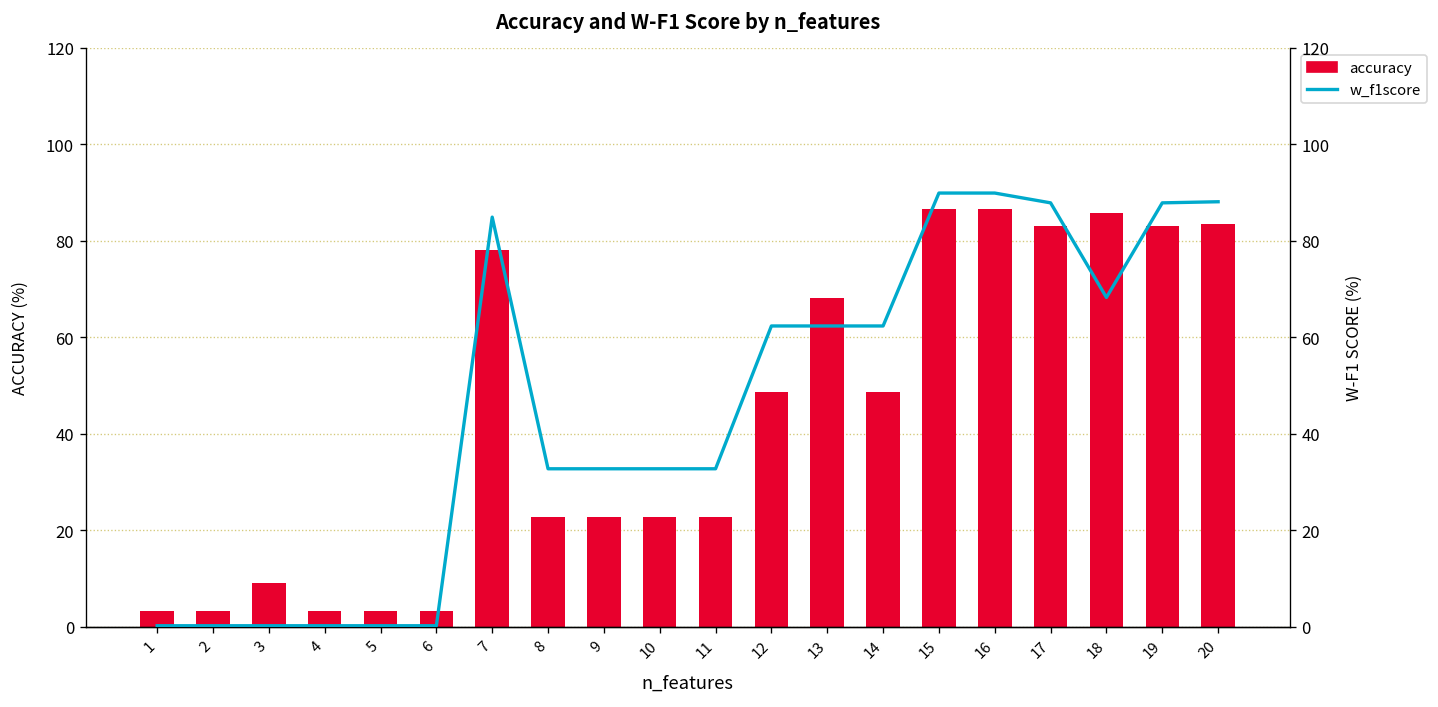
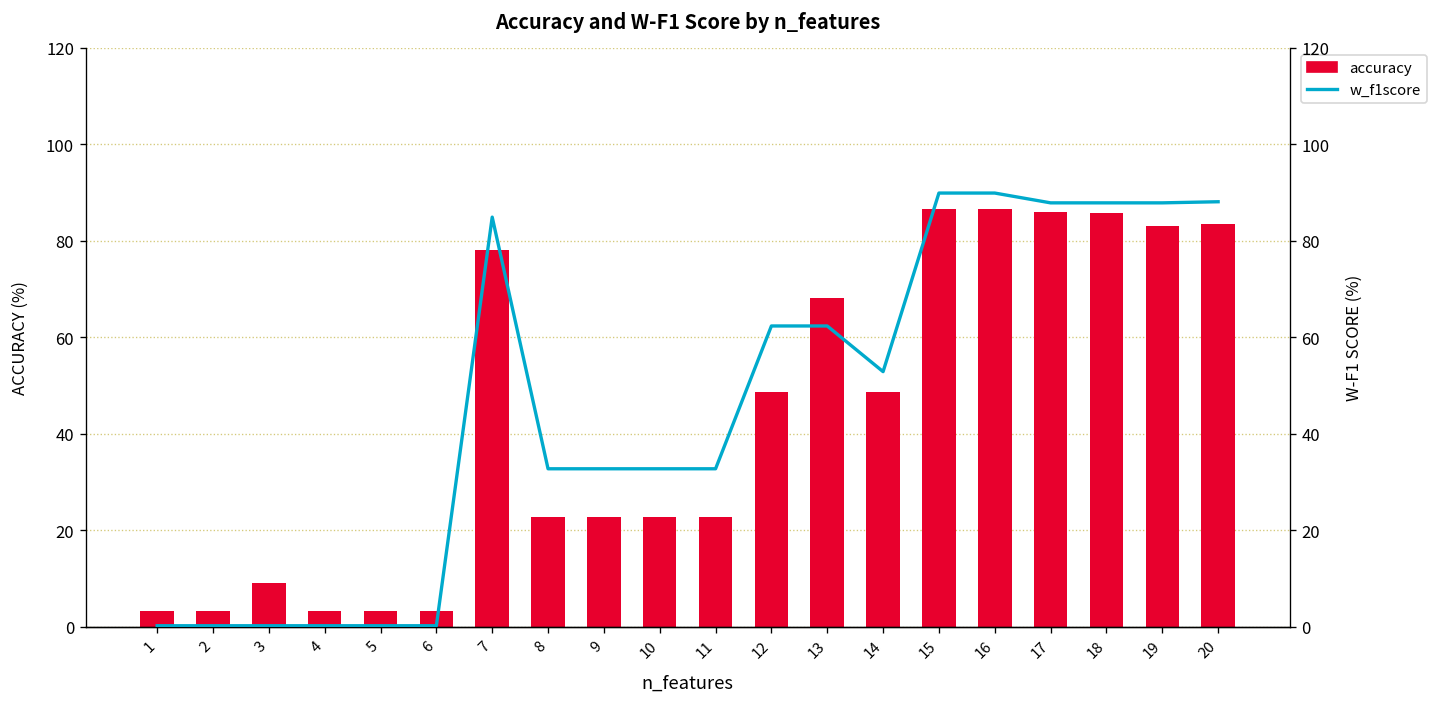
  {
    "accuracy": {
      "1": 3,
      "2": 3,
      "3": 9,
      "4": 3,
      "5": 3,
      "6": 3,
      "7": 78,
      "8": 23,
      "9": 23,
      "10": 23,
      "11": 23,
      "12": 49,
      "13": 68,
      "14": 49,
      "15": 87,
      "16": 87,
-     "17": 83,
+     "17": 86,
      "18": 86,
      "19": 83,
      "20": 83
    },
    "w_f1score": {
      "1": 0,
      "2": 0,
      "3": 0,
      "4": 0,
      "5": 0,
      "6": 0,
      "7": 85,
      "8": 33,
      "9": 33,
      "10": 33,
      "11": 33,
      "12": 62,
      "13": 62,
-     "14": 62,
+     "14": 53,
      "15": 90,
      "16": 90,
      "17": 88,
-     "18": 68,
+     "18": 88,
      "19": 88,
      "20": 88
    }
  }
